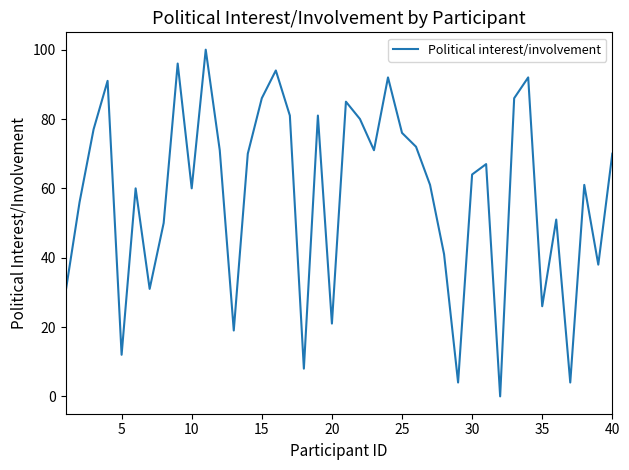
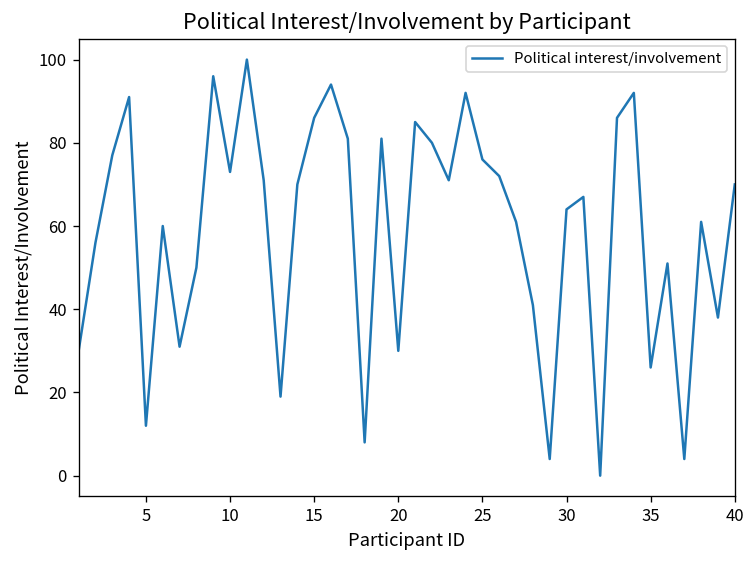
  {
    "5": 12,
-   "10": 60,
+   "10": 73,
    "15": 86,
-   "20": 21,
+   "20": 30,
    "25": 76,
    "30": 64,
    "35": 26,
    "40": 70
  }
